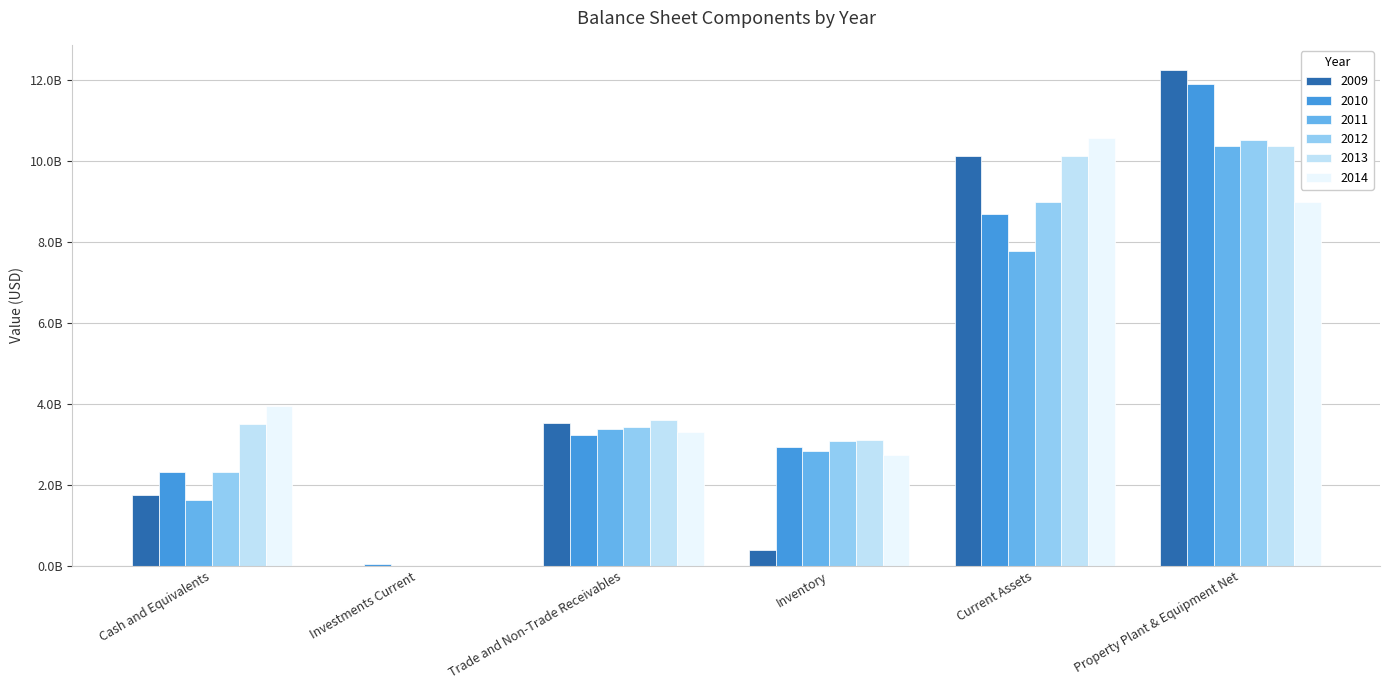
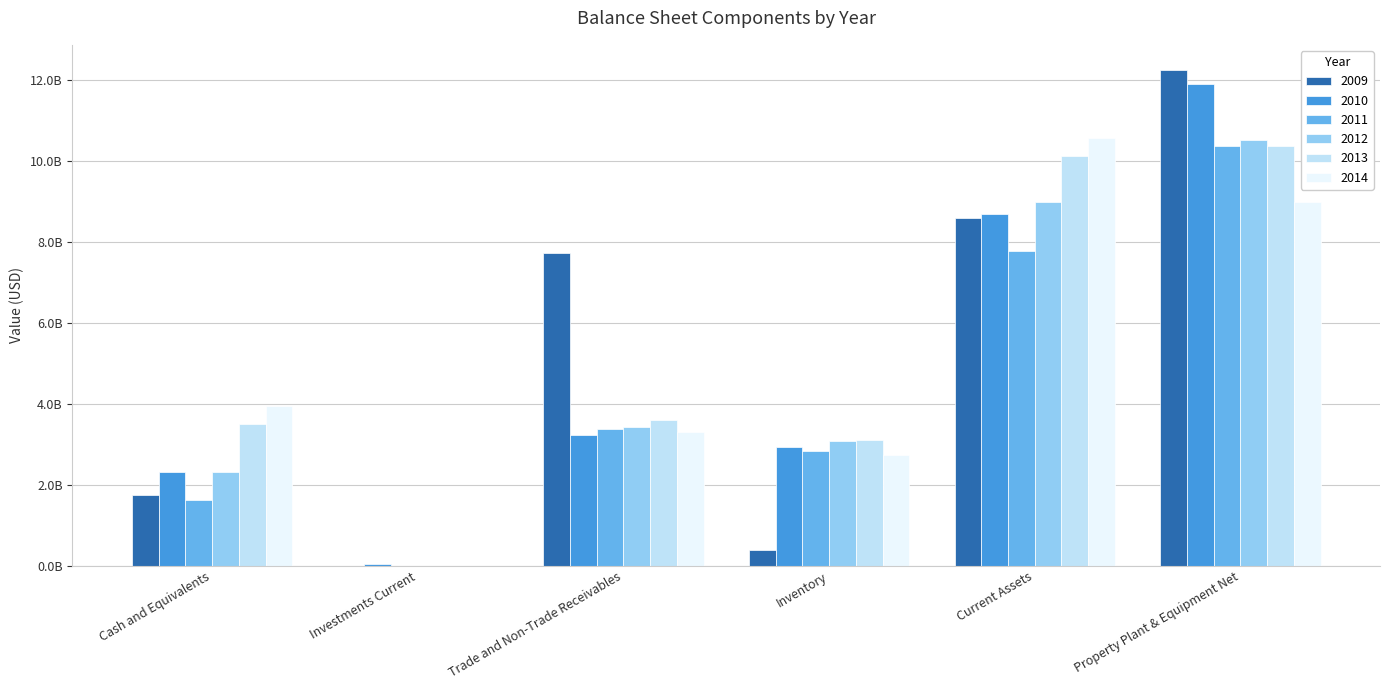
  {
    "2009": {
      "Cash and Equivalents": 1800000000,
      "Investments Current": 0,
-     "Trade and Non-Trade Receivables": 3500000000,
+     "Trade and Non-Trade Receivables": 7700000000,
      "Inventory": 400000000,
-     "Current Assets": 10100000000,
+     "Current Assets": 8600000000,
      "Property Plant & Equipment Net": 12200000000
    }
  }
